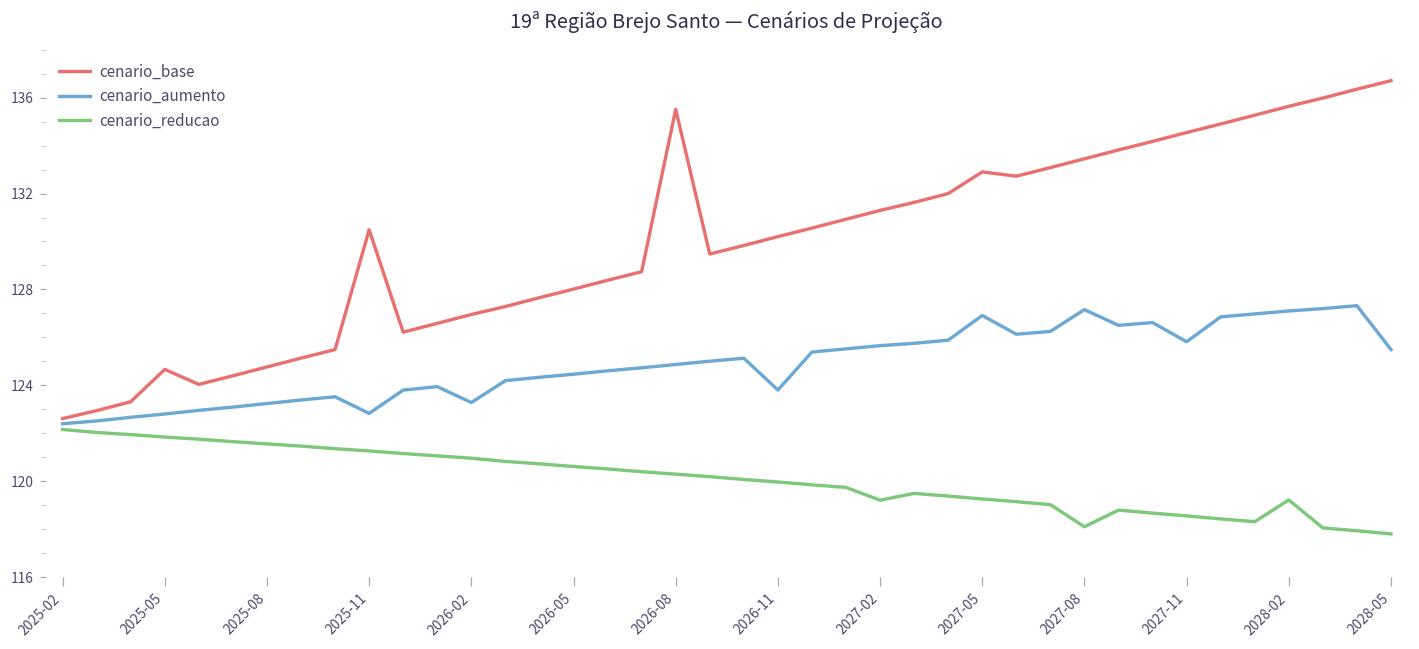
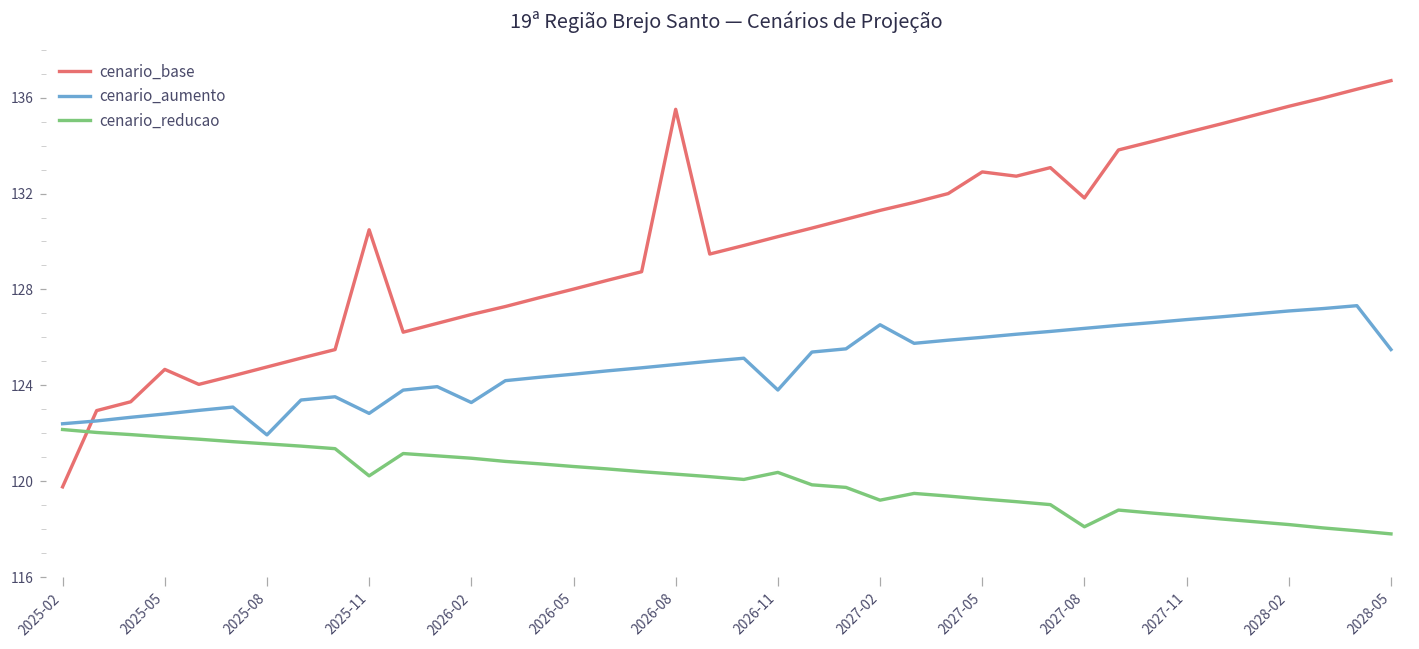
  {
    "cenario_base": {
-     "2025-02": 122.6,
+     "2025-02": 119.8,
      "2025-05": 124.7,
      "2025-08": 124.8,
      "2025-11": 130.5,
      "2026-02": 127.0,
      "2026-05": 128.0,
      "2026-08": 135.5,
      "2026-11": 130.2,
      "2027-02": 131.3,
      "2027-05": 132.9,
-     "2027-08": 133.4,
+     "2027-08": 131.8,
      "2027-11": 134.5,
      "2028-02": 135.6,
      "2028-05": 136.7
    },
    "cenario_aumento": {
      "2025-02": 122.4,
      "2025-05": 122.8,
-     "2025-08": 123.2,
+     "2025-08": 121.9,
      "2025-11": 122.8,
      "2026-02": 123.3,
      "2026-05": 124.5,
      "2026-08": 124.9,
      "2026-11": 123.8,
-     "2027-02": 125.7,
-     "2027-05": 126.9,
-     "2027-08": 127.2,
-     "2027-11": 125.8,
+     "2027-02": 126.5,
+     "2027-05": 126.0,
+     "2027-08": 126.4,
+     "2027-11": 126.7,
      "2028-02": 127.1,
      "2028-05": 125.5
    },
    "cenario_reducao": {
      "2025-02": 122.2,
      "2025-05": 121.8,
      "2025-08": 121.6,
-     "2025-11": 121.3,
+     "2025-11": 120.2,
      "2026-02": 121.0,
      "2026-05": 120.6,
      "2026-08": 120.3,
-     "2026-11": 120.0,
+     "2026-11": 120.4,
      "2027-02": 119.2,
      "2027-05": 119.3,
      "2027-08": 118.1,
      "2027-11": 118.6,
-     "2028-02": 119.2,
+     "2028-02": 118.2,
      "2028-05": 117.8
    }
  }
